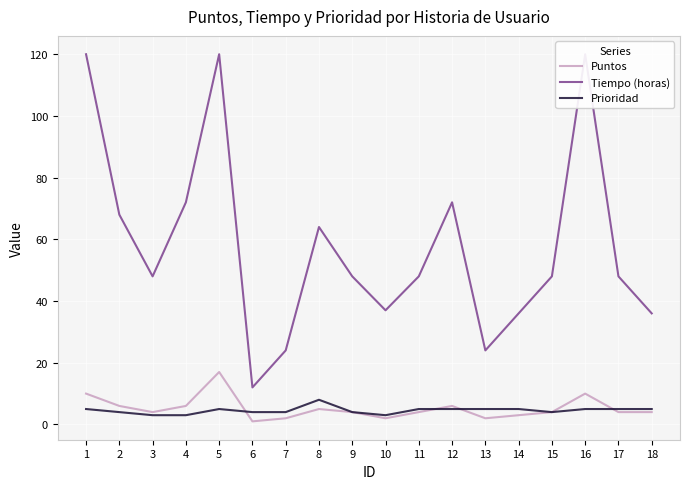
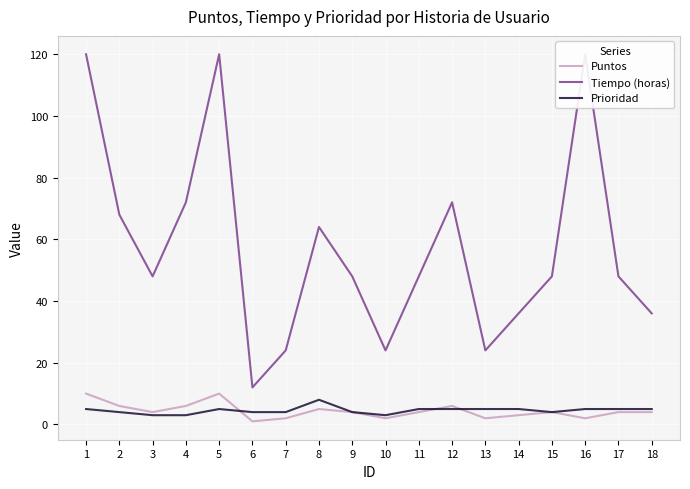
  {
    "Puntos": {
      "1": 10,
      "2": 6,
      "3": 4,
      "4": 6,
-     "5": 17,
+     "5": 10,
      "6": 1,
      "7": 2,
      "8": 5,
      "10": 2,
      "11": 4,
      "12": 6,
      "13": 2,
      "14": 3,
-     "16": 10,
+     "16": 2,
      "17": 4,
      "18": 4
    },
    "Tiempo (horas)": {
      "1": 120,
      "2": 68,
      "3": 48,
      "4": 72,
      "5": 120,
      "6": 12,
      "7": 24,
      "8": 64,
      "9": 48,
-     "10": 37,
+     "10": 24,
      "11": 48,
      "12": 72,
      "13": 24,
      "14": 36,
      "15": 48,
      "17": 48,
      "18": 36
    },
    "Prioridad": {
      "1": 5,
      "2": 4,
      "3": 3,
      "4": 3,
      "5": 5,
      "6": 4,
      "7": 4,
      "8": 8,
      "10": 3,
      "11": 5,
      "12": 5,
      "13": 5,
      "14": 5,
      "16": 5,
      "17": 5,
      "18": 5
    }
  }
